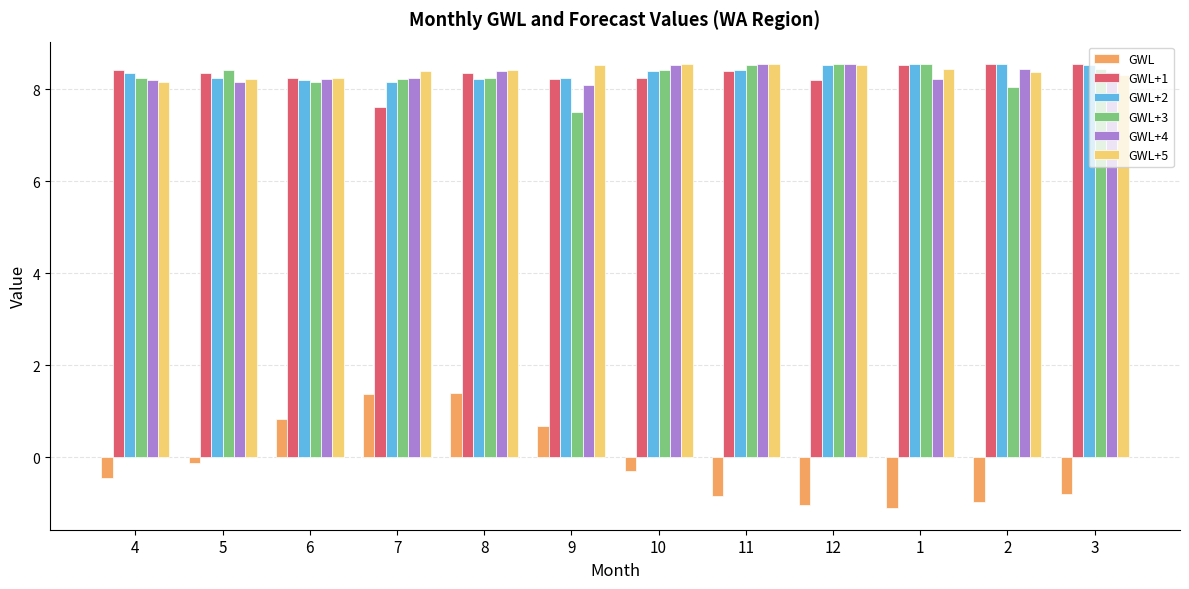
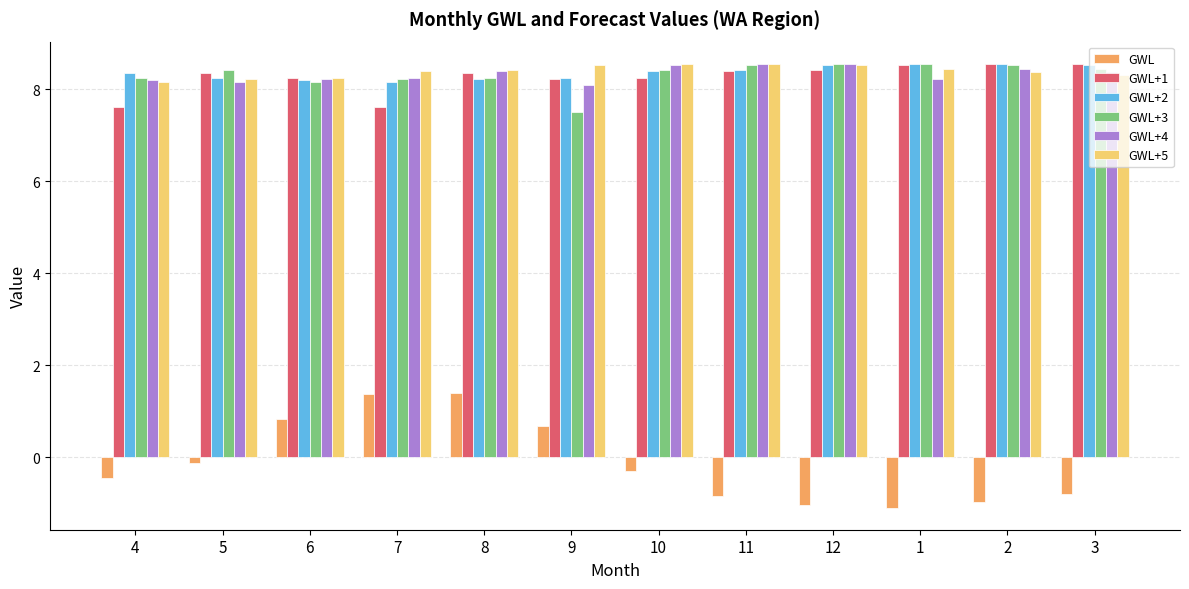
  {
    "GWL+1": {
-     "4": 8.4,
+     "4": 7.6,
      "5": 8.4,
      "6": 8.2,
      "7": 7.6,
      "8": 8.4,
      "9": 8.2,
      "10": 8.3,
      "11": 8.4,
-     "12": 8.2,
+     "12": 8.4,
      "1": 8.5,
      "2": 8.5,
      "3": 8.6
    },
    "GWL+2": {
      "4": 8.4,
      "5": 8.2,
      "6": 8.2,
      "7": 8.2,
      "8": 8.2,
      "9": 8.3,
      "10": 8.4,
      "11": 8.4,
      "12": 8.5,
      "1": 8.5,
      "2": 8.6
    },
    "GWL+3": {
      "4": 8.2,
      "5": 8.4,
      "6": 8.2,
      "7": 8.2,
      "8": 8.3,
      "9": 7.5,
      "10": 8.4,
      "11": 8.5,
      "12": 8.5,
      "1": 8.6,
-     "2": 8.0
+     "2": 8.5
    },
    "GWL+4": {
      "4": 8.2,
      "5": 8.2,
      "6": 8.2,
      "7": 8.3,
      "8": 8.4,
      "9": 8.1,
      "10": 8.5,
      "11": 8.5,
      "12": 8.6,
      "1": 8.2,
      "2": 8.4
    }
  }
